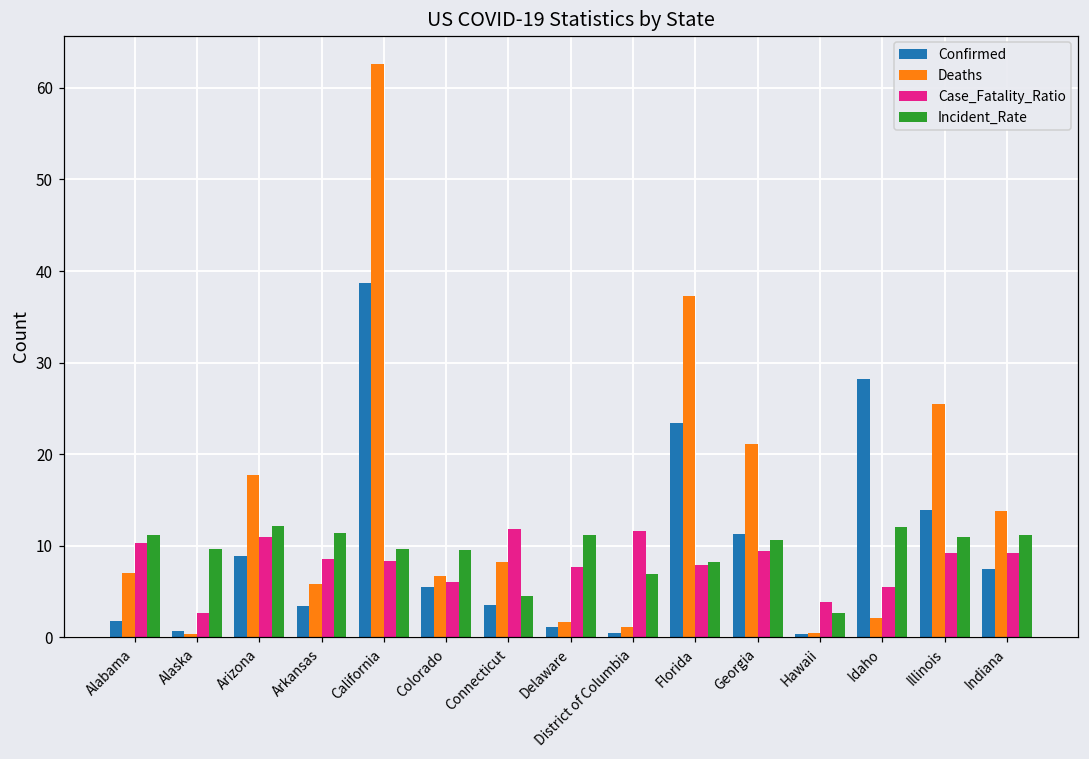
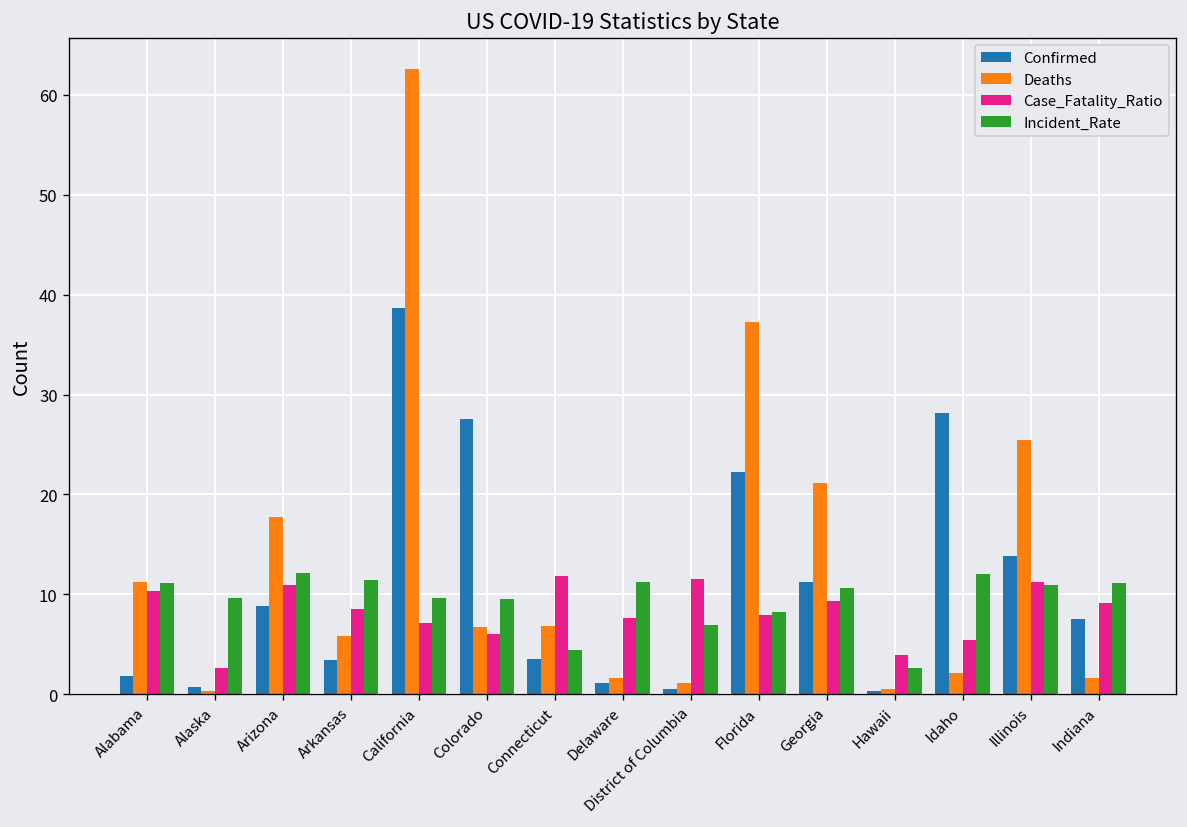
  {
    "Confirmed": {
      "Alabama": 2,
      "Alaska": 1,
      "Arizona": 9,
      "Arkansas": 3,
      "California": 39,
-     "Colorado": 6,
+     "Colorado": 28,
      "Connecticut": 3,
      "Delaware": 1,
      "District of Columbia": 0,
-     "Florida": 23,
+     "Florida": 22,
      "Georgia": 11,
      "Hawaii": 0,
      "Idaho": 28,
      "Illinois": 14,
      "Indiana": 7
    },
    "Deaths": {
-     "Alabama": 7,
+     "Alabama": 11,
      "Alaska": 0,
      "Arizona": 18,
      "Arkansas": 6,
      "California": 63,
      "Colorado": 7,
-     "Connecticut": 8,
+     "Connecticut": 7,
      "Delaware": 2,
      "District of Columbia": 1,
      "Florida": 37,
      "Georgia": 21,
      "Hawaii": 1,
      "Idaho": 2,
      "Illinois": 25,
-     "Indiana": 14
+     "Indiana": 2
    },
    "Case_Fatality_Ratio": {
      "Alabama": 10,
      "Alaska": 3,
      "Arizona": 11,
      "Arkansas": 9,
-     "California": 8,
+     "California": 7,
      "Colorado": 6,
      "Connecticut": 12,
      "Delaware": 8,
      "District of Columbia": 12,
      "Florida": 8,
      "Georgia": 9,
      "Hawaii": 4,
      "Idaho": 5,
-     "Illinois": 9,
+     "Illinois": 11,
      "Indiana": 9
    },
    "Incident_Rate": {
      "Alabama": 11,
      "Alaska": 10,
      "Arizona": 12,
      "Arkansas": 11,
      "California": 10,
      "Colorado": 10,
      "Connecticut": 4,
      "Delaware": 11,
      "District of Columbia": 7,
      "Florida": 8,
      "Georgia": 11,
      "Hawaii": 3,
      "Idaho": 12,
      "Illinois": 11,
      "Indiana": 11
    }
  }
